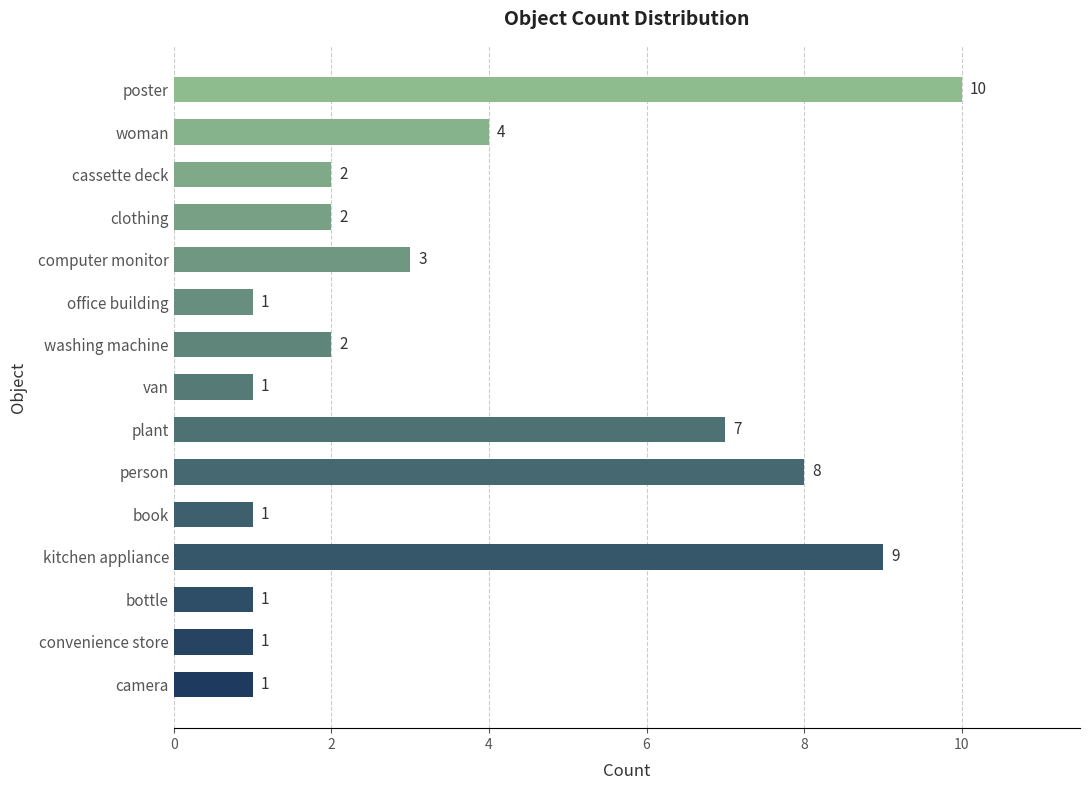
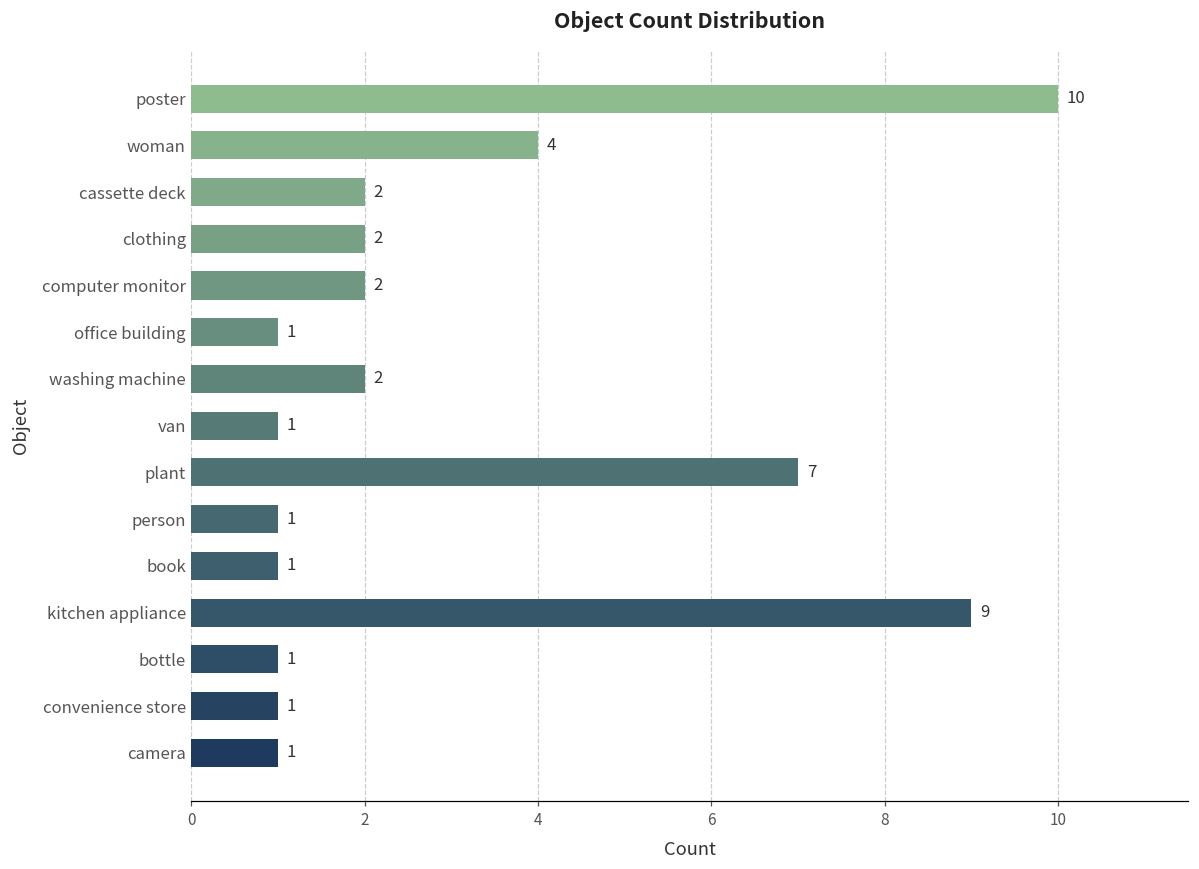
  {
    "poster": 10,
    "woman": 4,
    "cassette deck": 2,
    "clothing": 2,
-   "computer monitor": 3,
+   "computer monitor": 2,
    "office building": 1,
    "washing machine": 2,
    "van": 1,
    "plant": 7,
-   "person": 8,
+   "person": 1,
    "book": 1,
    "kitchen appliance": 9,
    "bottle": 1,
    "convenience store": 1,
    "camera": 1
  }
